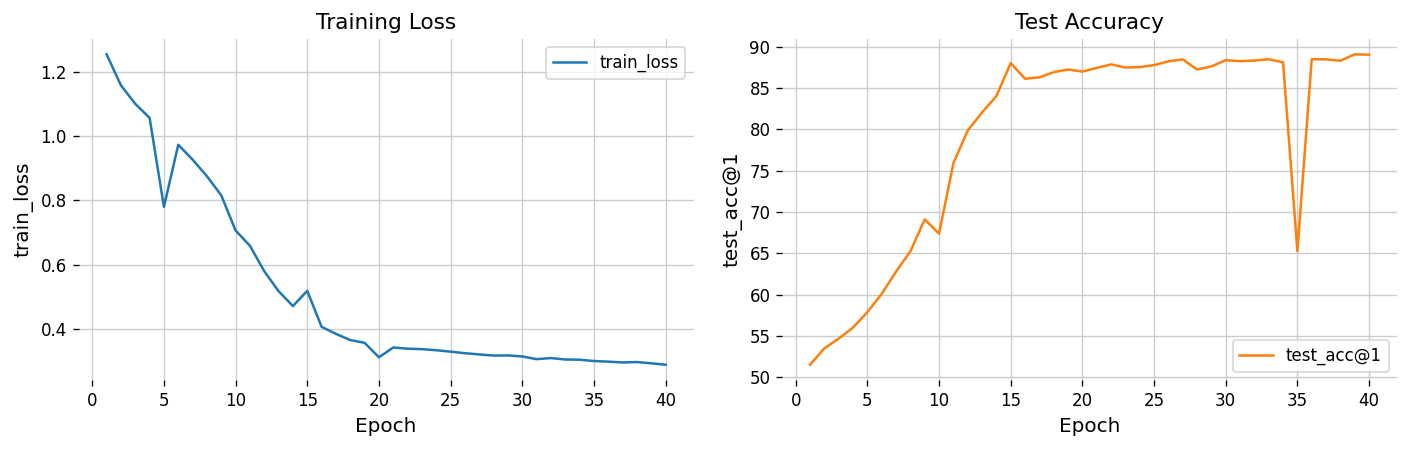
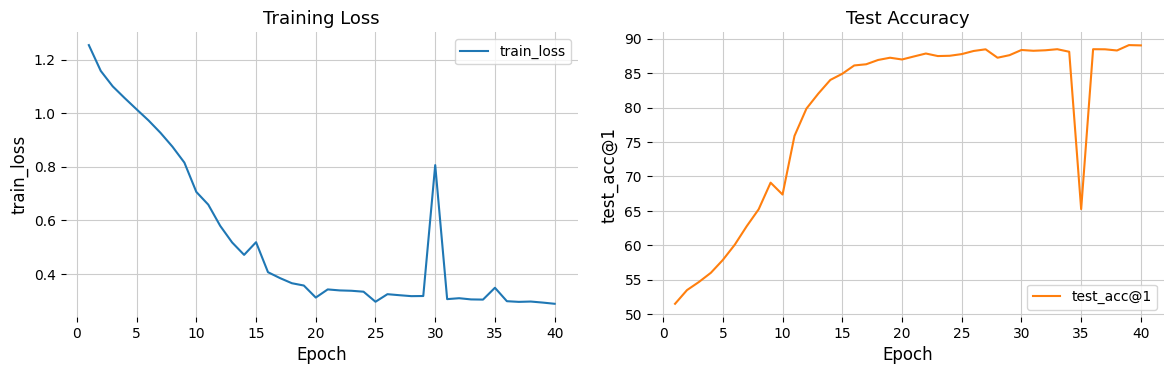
  {
    "Training Loss": {
-     "5": 0.78,
+     "5": 1.01,
      "10": 0.71,
      "15": 0.52,
      "20": 0.31,
-     "25": 0.33,
-     "30": 0.31,
-     "35": 0.30,
+     "25": 0.30,
+     "30": 0.81,
+     "35": 0.35,
      "40": 0.29
    },
    "Test Accuracy": {
      "5": 58,
      "10": 67,
-     "15": 88,
+     "15": 85,
      "20": 87,
      "25": 88,
      "30": 88,
      "35": 65,
      "40": 89
    }
  }
